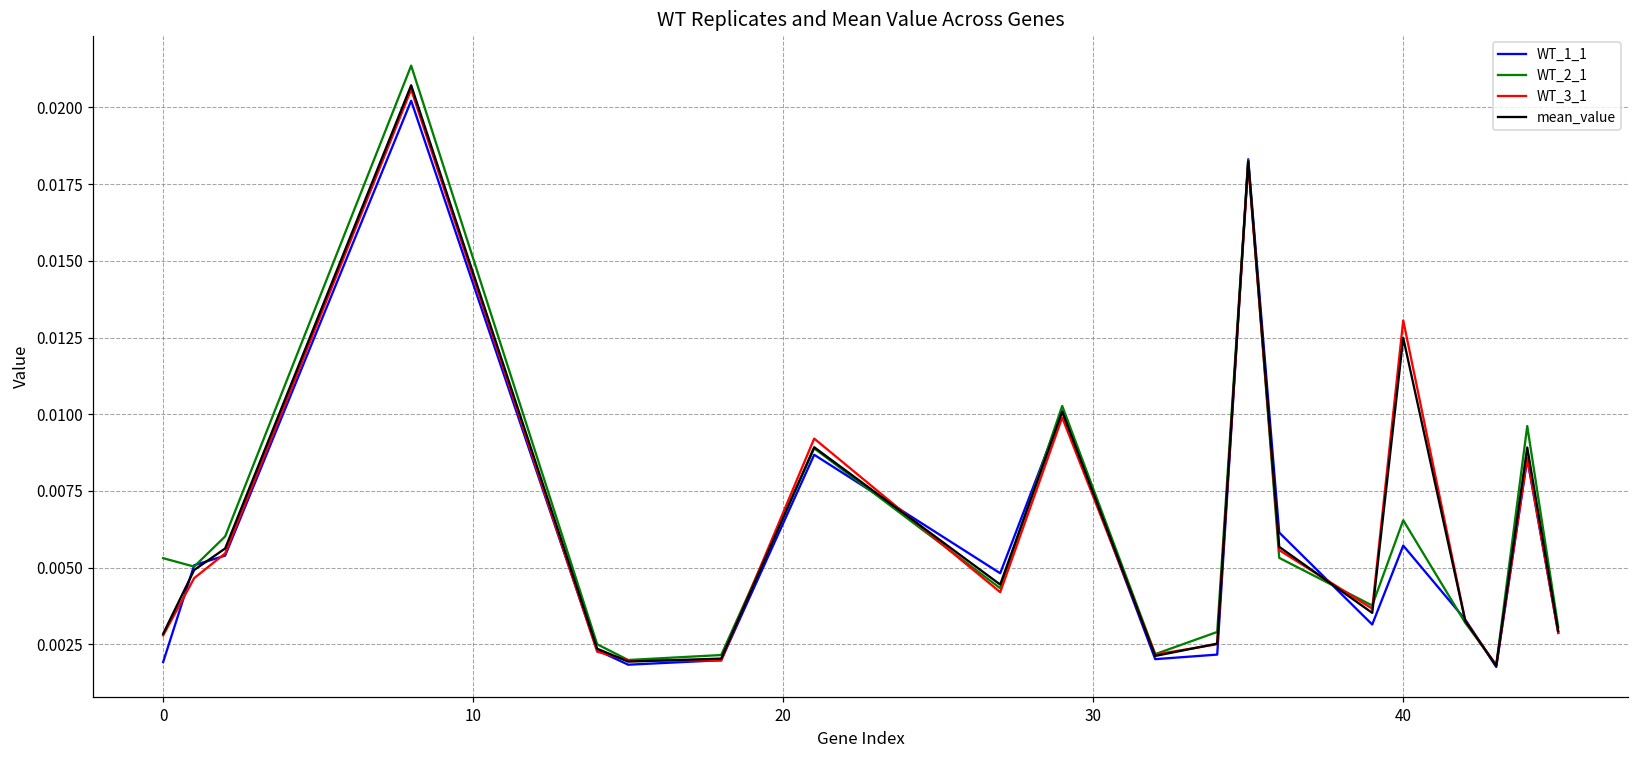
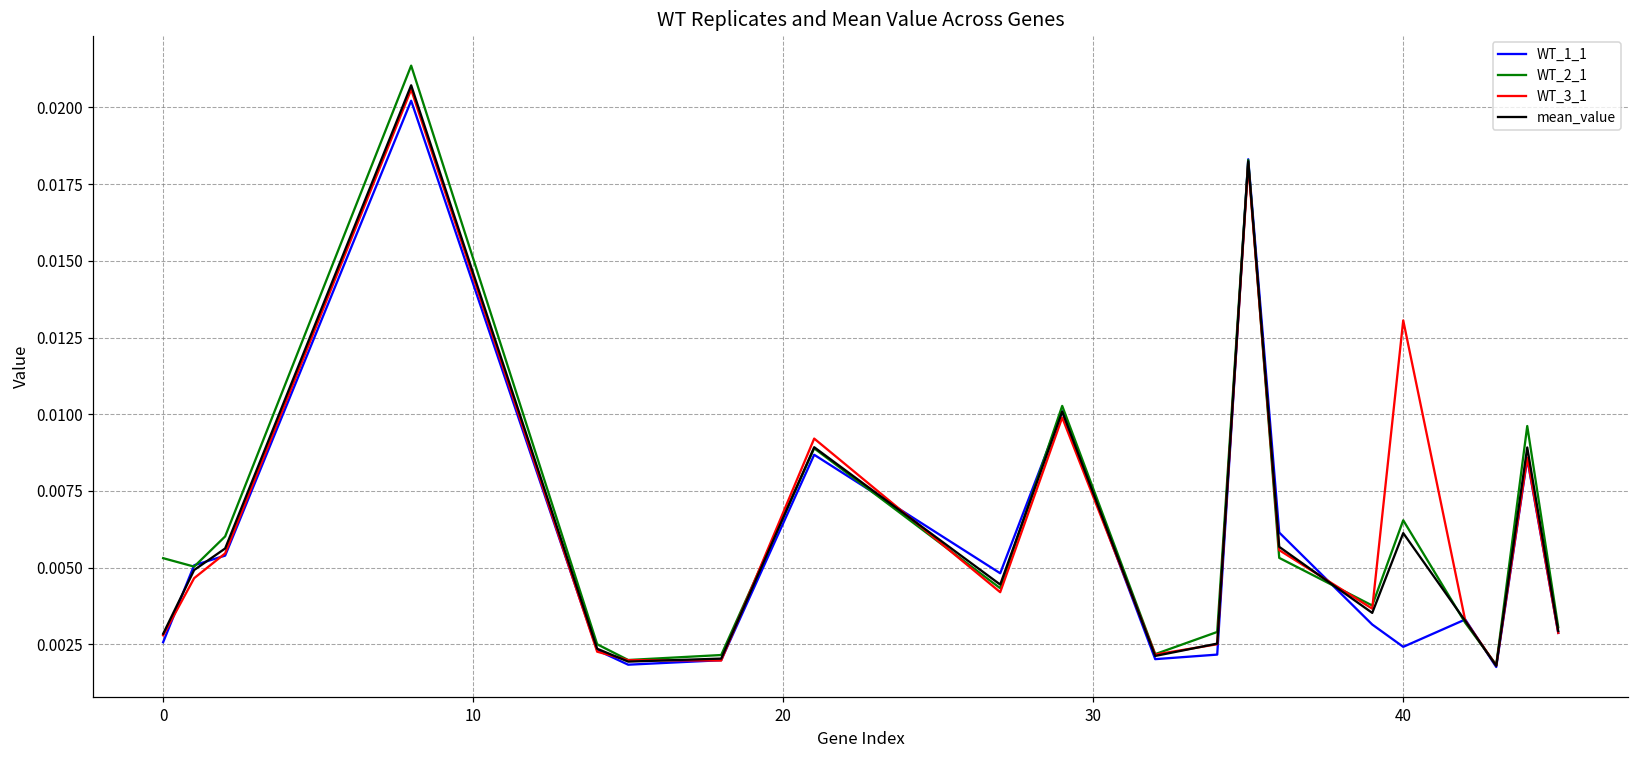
  {
    "WT_1_1": {
-     "0": 0.0019,
-     "40": 0.0057
+     "0": 0.0026,
+     "40": 0.0024
    },
    "WT_2_1": {
      "0": 0.0053,
      "40": 0.0065
    },
    "WT_3_1": {
      "40": 0.0131
    },
    "mean_value": {
-     "40": 0.0125
+     "40": 0.0061
    }
  }
